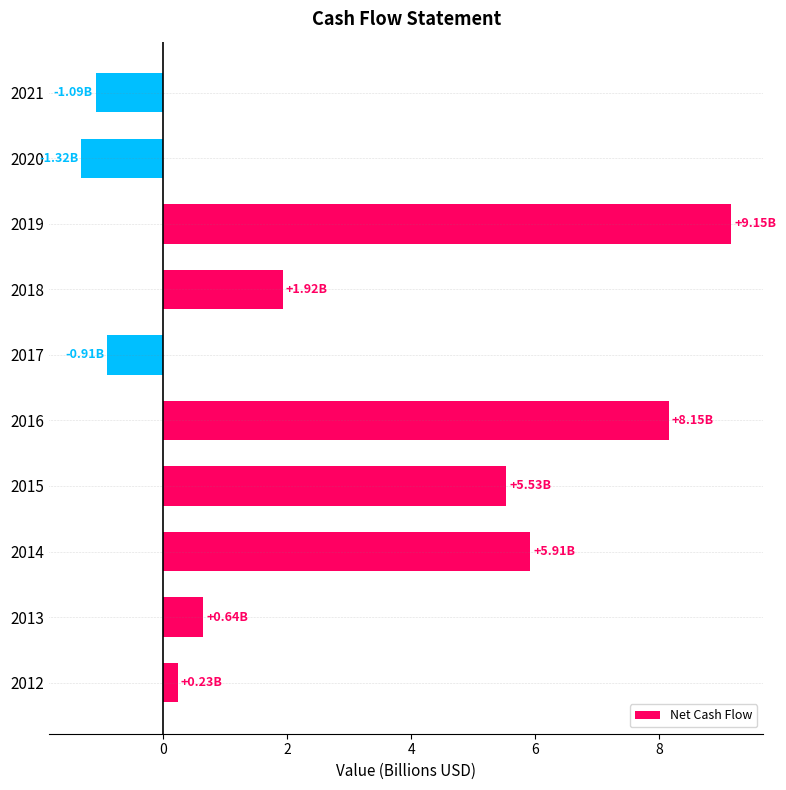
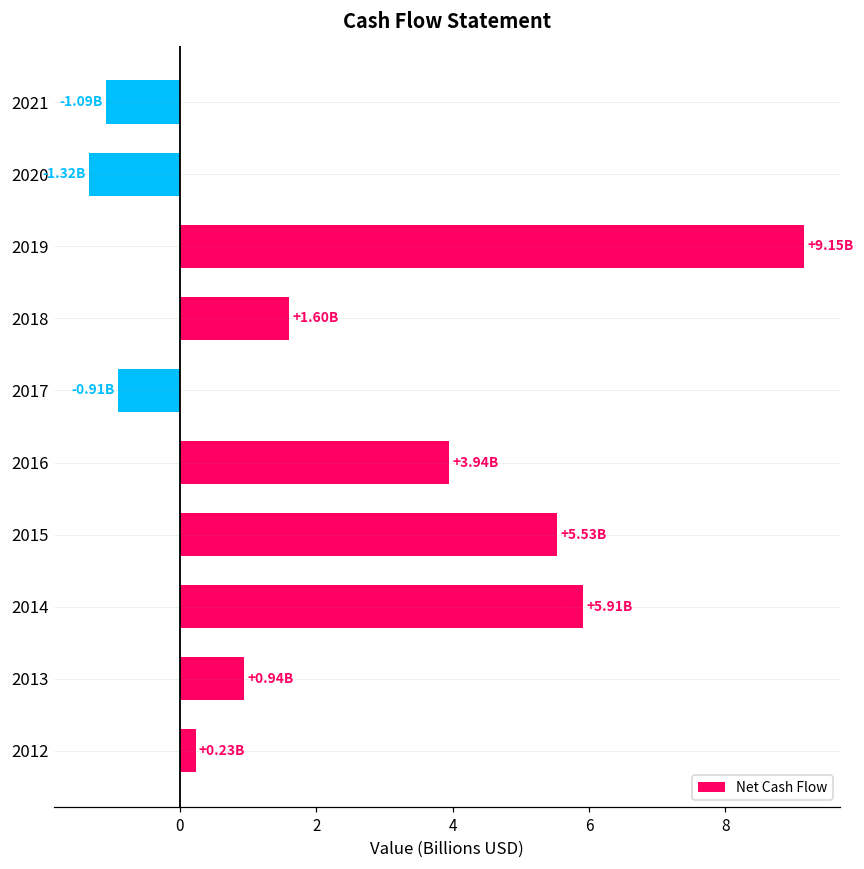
  {
    "2021": "-1.09B",
    "2020": "-1.32B",
    "2019": "+9.15B",
-   "2018": "+1.92B",
+   "2018": "+1.60B",
    "2017": "-0.91B",
-   "2016": "+8.15B",
+   "2016": "+3.94B",
    "2015": "+5.53B",
    "2014": "+5.91B",
-   "2013": "+0.64B",
+   "2013": "+0.94B",
    "2012": "+0.23B"
  }
